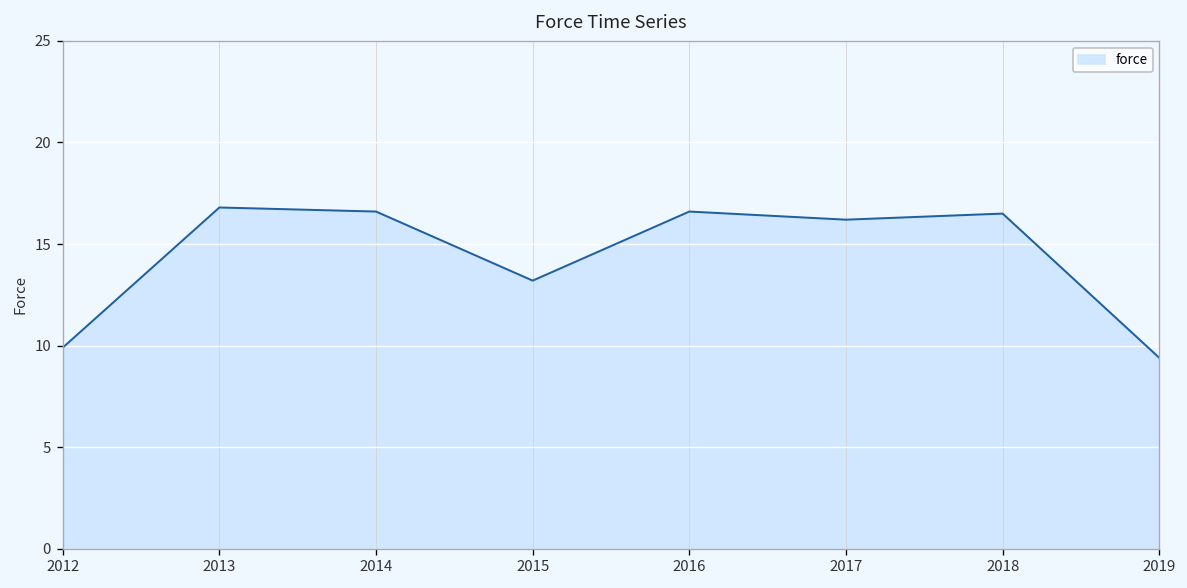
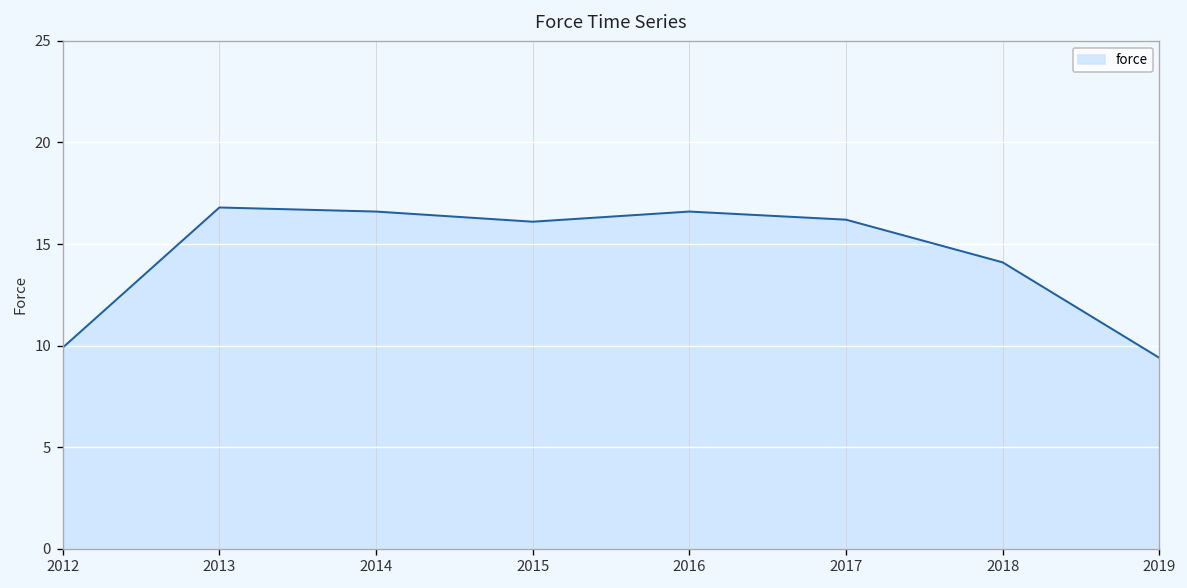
  {
    "2012": 9.9,
    "2013": 16.8,
    "2014": 16.6,
-   "2015": 13.2,
+   "2015": 16.1,
    "2016": 16.6,
    "2017": 16.2,
-   "2018": 16.5,
+   "2018": 14.1,
    "2019": 9.4
  }
